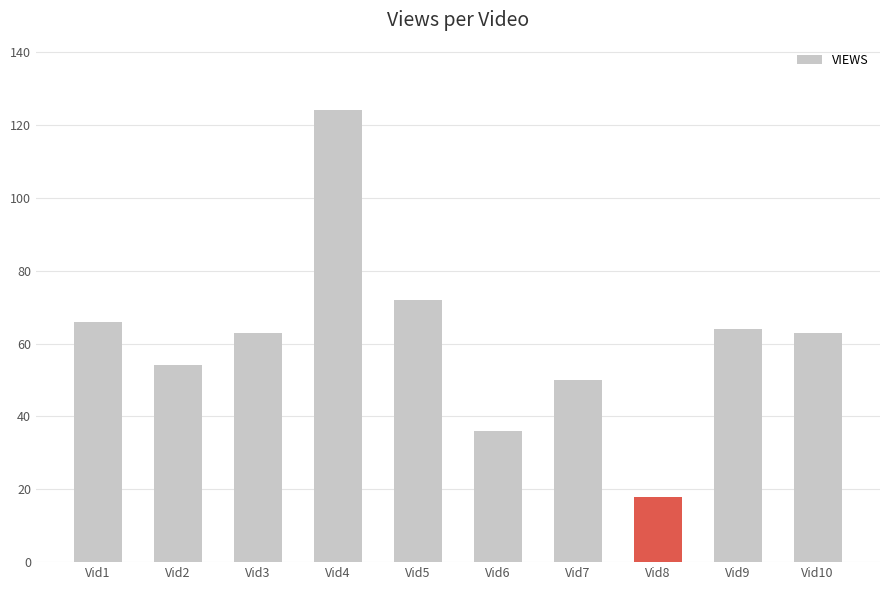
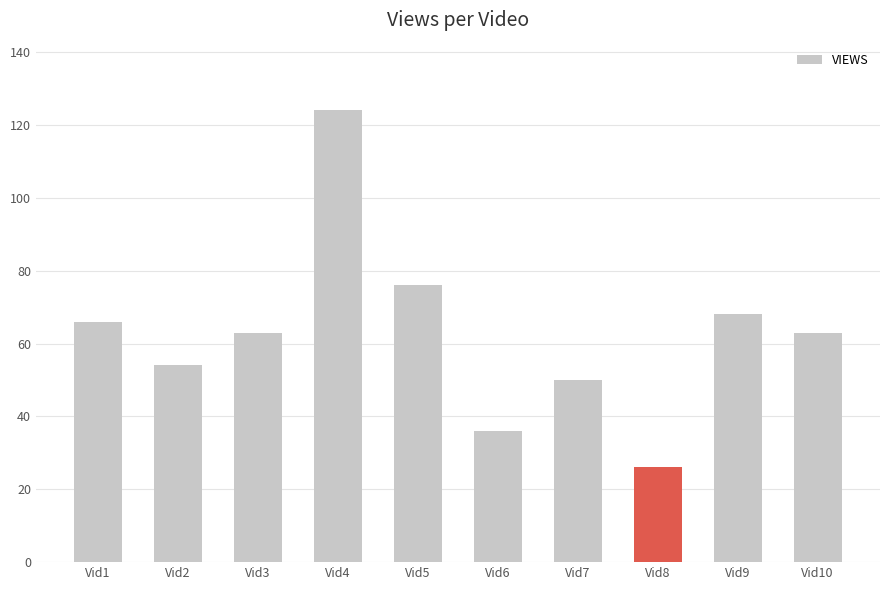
  {
    "Vid1": 66,
    "Vid2": 54,
    "Vid3": 63,
    "Vid4": 124,
-   "Vid5": 72,
+   "Vid5": 76,
    "Vid6": 36,
    "Vid7": 50,
-   "Vid8": 18,
-   "Vid9": 64,
+   "Vid8": 26,
+   "Vid9": 68,
    "Vid10": 63
  }
